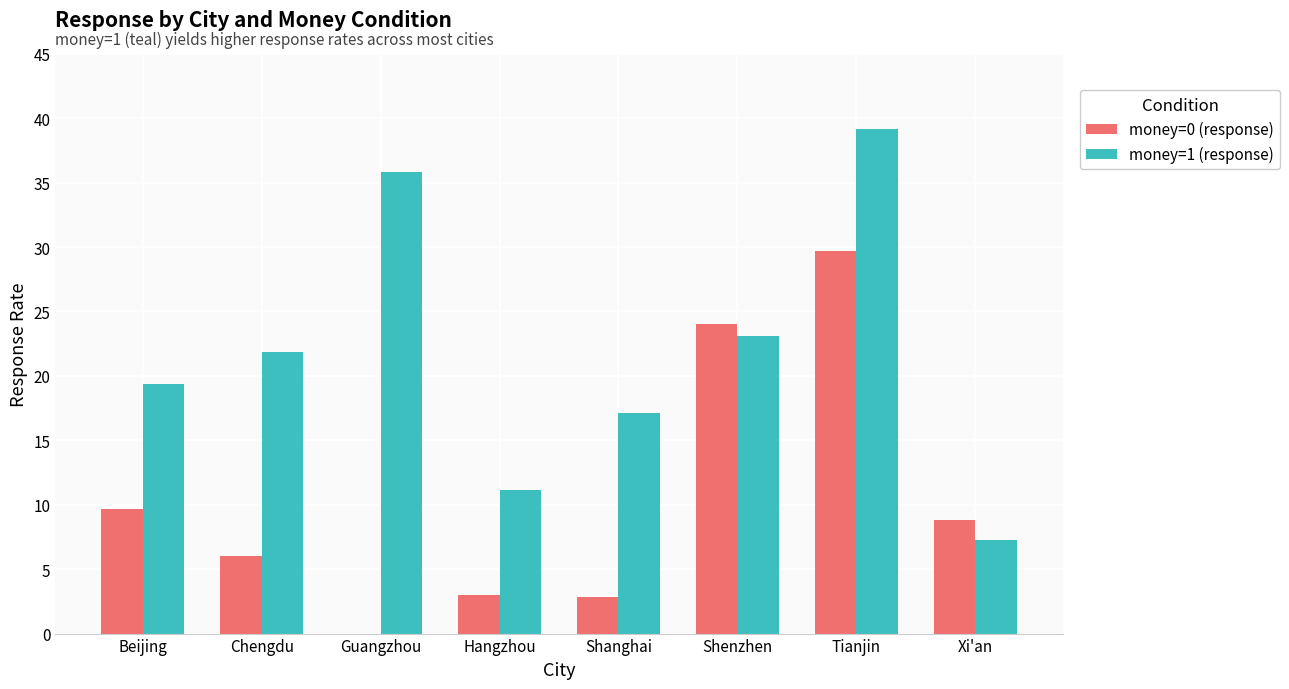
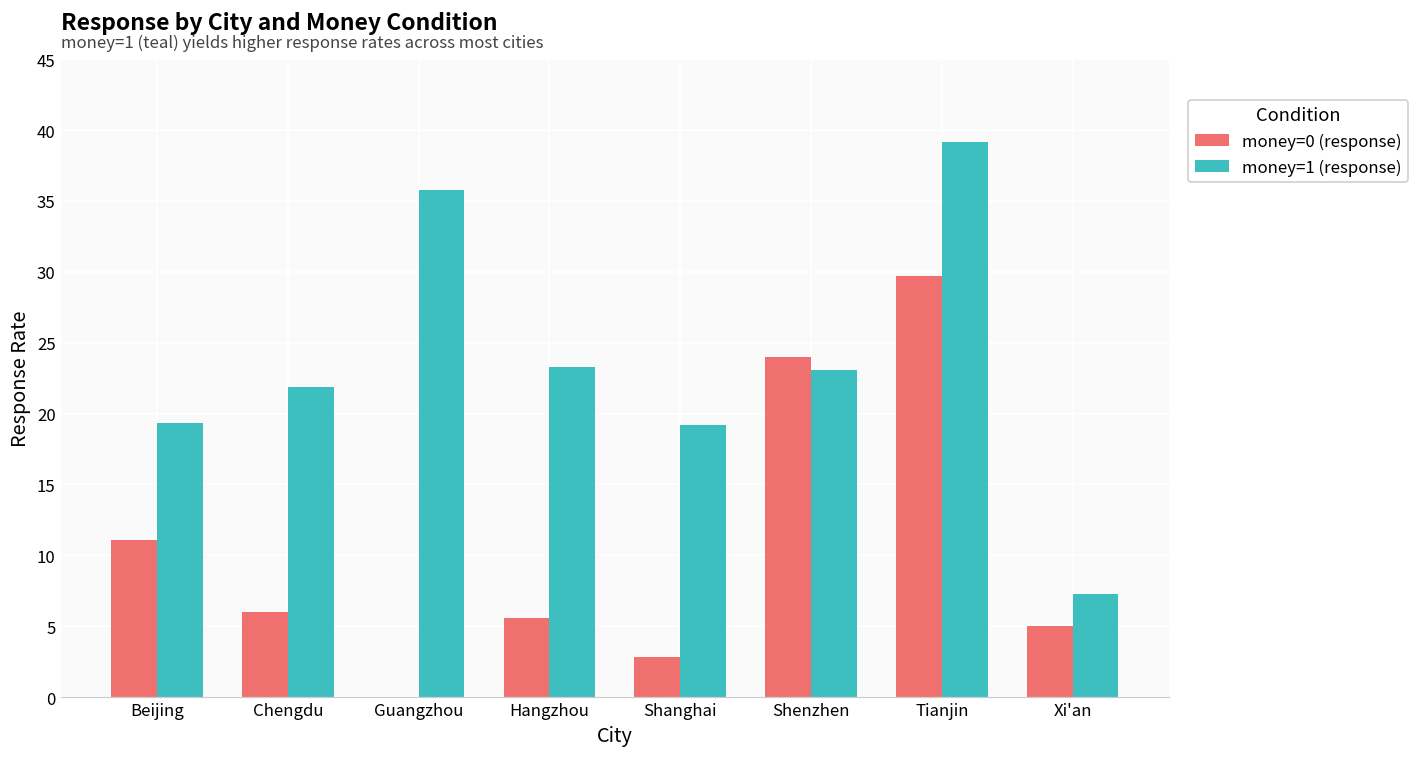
  {
    "money=0 (response)": {
-     "Beijing": 9.7,
+     "Beijing": 11.1,
      "Chengdu": 6.0,
      "Guangzhou": 0.0,
-     "Hangzhou": 3.0,
+     "Hangzhou": 5.6,
      "Shanghai": 2.9,
      "Shenzhen": 24.0,
      "Tianjin": 29.7,
-     "Xi'an": 8.8
+     "Xi'an": 5.0
    },
    "money=1 (response)": {
      "Beijing": 19.4,
      "Chengdu": 21.9,
      "Guangzhou": 35.8,
-     "Hangzhou": 11.1,
-     "Shanghai": 17.1,
+     "Hangzhou": 23.3,
+     "Shanghai": 19.2,
      "Shenzhen": 23.1,
      "Tianjin": 39.1,
      "Xi'an": 7.3
    }
  }
